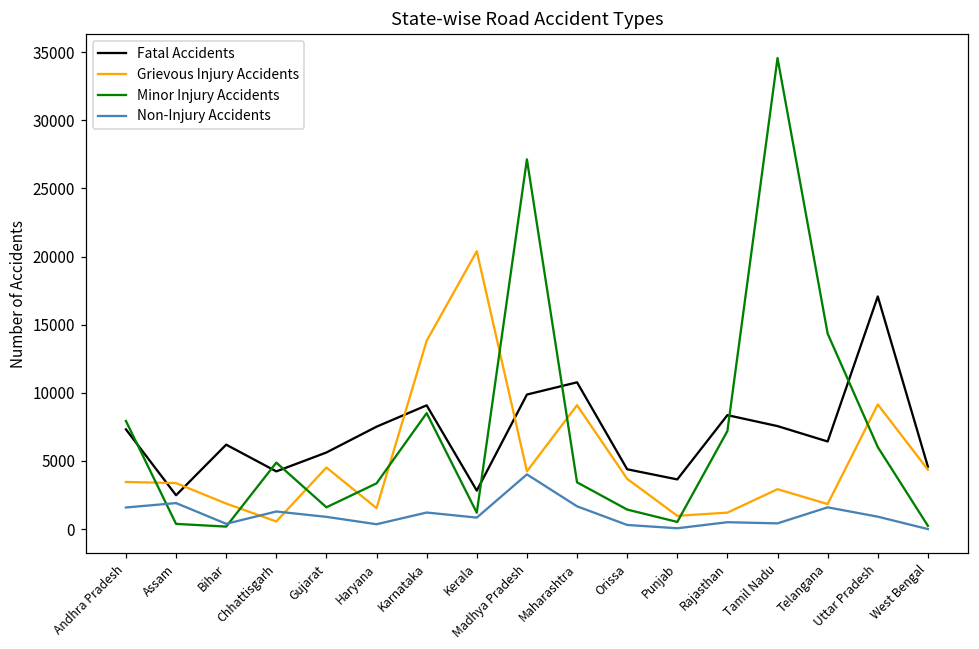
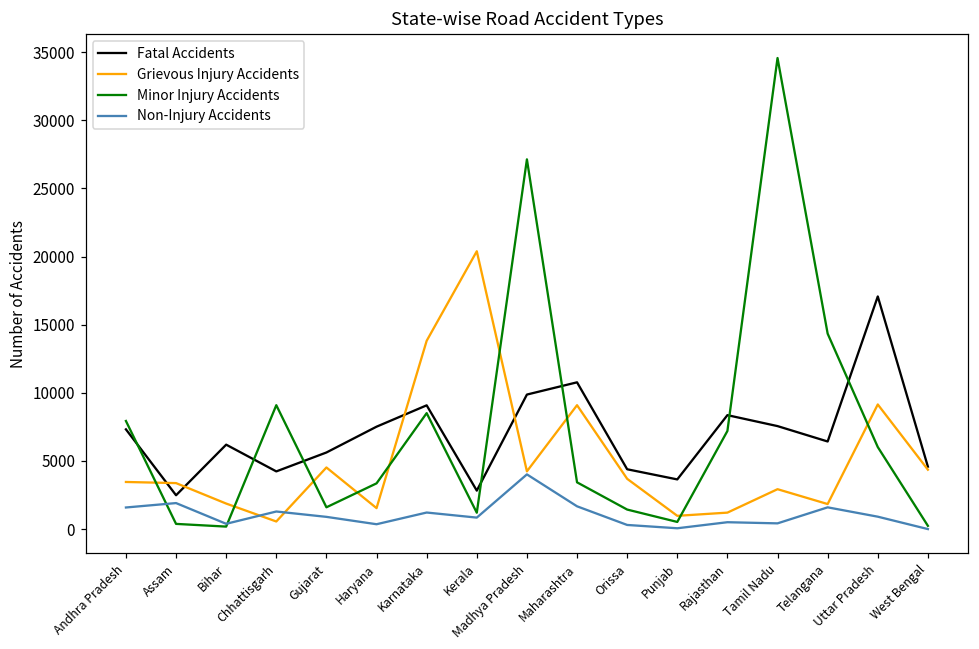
  {
    "Fatal Accidents": {
      "Andhra Pradesh": 7300,
      "Assam": 2500,
      "Bihar": 6200,
      "Chhattisgarh": 4200,
      "Gujarat": 5600,
      "Haryana": 7500,
      "Karnataka": 9100,
      "Kerala": 2800,
      "Madhya Pradesh": 9900,
      "Maharashtra": 10800,
      "Orissa": 4400,
      "Punjab": 3600,
      "Rajasthan": 8400,
      "Tamil Nadu": 7600,
      "Telangana": 6400,
      "Uttar Pradesh": 17100,
      "West Bengal": 4600
    },
    "Grievous Injury Accidents": {
      "Andhra Pradesh": 3500,
      "Assam": 3400,
      "Bihar": 1900,
      "Chhattisgarh": 600,
      "Gujarat": 4500,
      "Haryana": 1500,
      "Karnataka": 13800,
      "Kerala": 20400,
      "Madhya Pradesh": 4200,
      "Maharashtra": 9100,
      "Orissa": 3700,
      "Punjab": 1000,
      "Rajasthan": 1200,
      "Tamil Nadu": 2900,
      "Telangana": 1800,
      "Uttar Pradesh": 9100,
      "West Bengal": 4400
    },
    "Minor Injury Accidents": {
      "Andhra Pradesh": 7900,
      "Assam": 400,
-     "Chhattisgarh": 4900,
+     "Chhattisgarh": 9100,
      "Gujarat": 1600,
      "Haryana": 3400,
      "Karnataka": 8500,
      "Kerala": 1200,
      "Madhya Pradesh": 27100,
      "Maharashtra": 3400,
      "Orissa": 1400,
      "Punjab": 500,
      "Rajasthan": 7200,
      "Tamil Nadu": 34600,
      "Telangana": 14300,
      "Uttar Pradesh": 6000,
      "West Bengal": 200
    },
    "Non-Injury Accidents": {
      "Andhra Pradesh": 1600,
      "Assam": 1900,
      "Chhattisgarh": 1300,
      "Gujarat": 900,
      "Haryana": 400,
      "Karnataka": 1200,
      "Kerala": 800,
      "Madhya Pradesh": 4000,
      "Maharashtra": 1700,
      "Orissa": 300,
      "Punjab": 100,
      "Rajasthan": 500,
      "Tamil Nadu": 400,
      "Telangana": 1600,
      "Uttar Pradesh": 900,
      "West Bengal": 0
    }
  }
